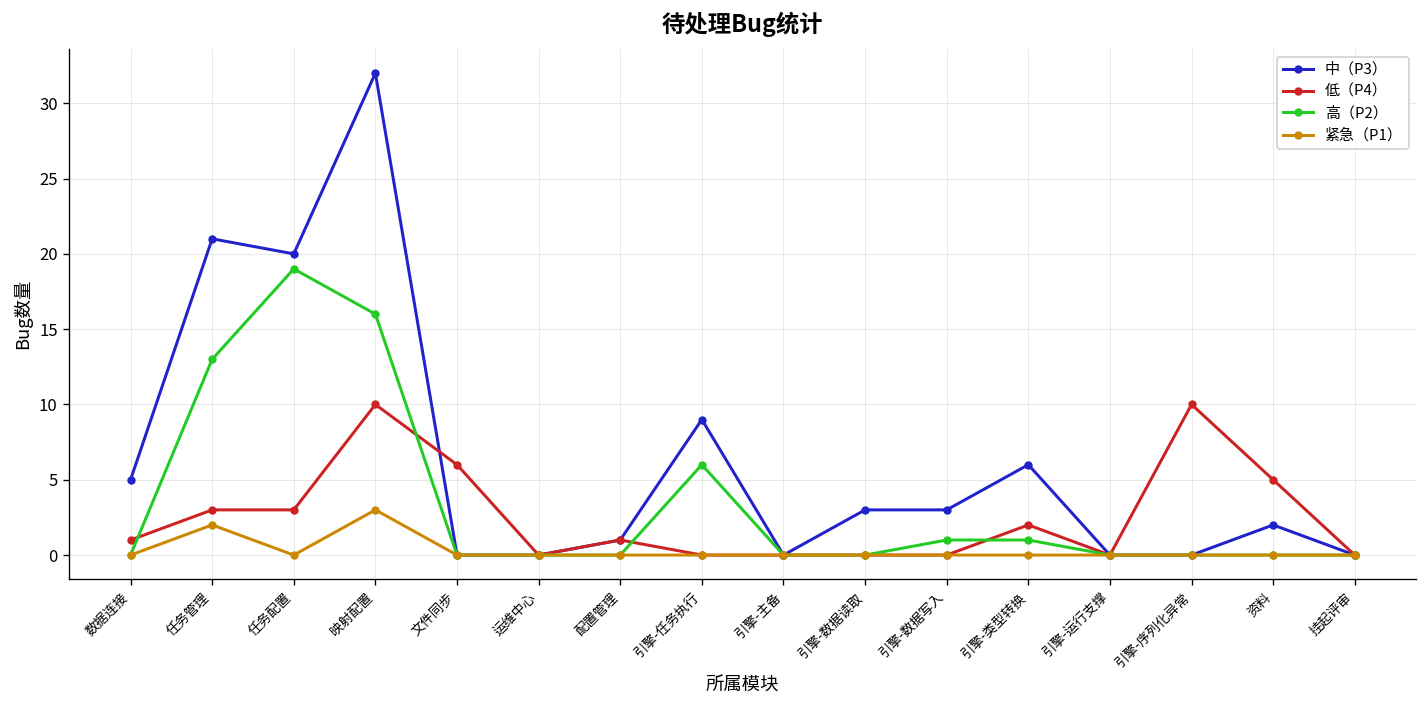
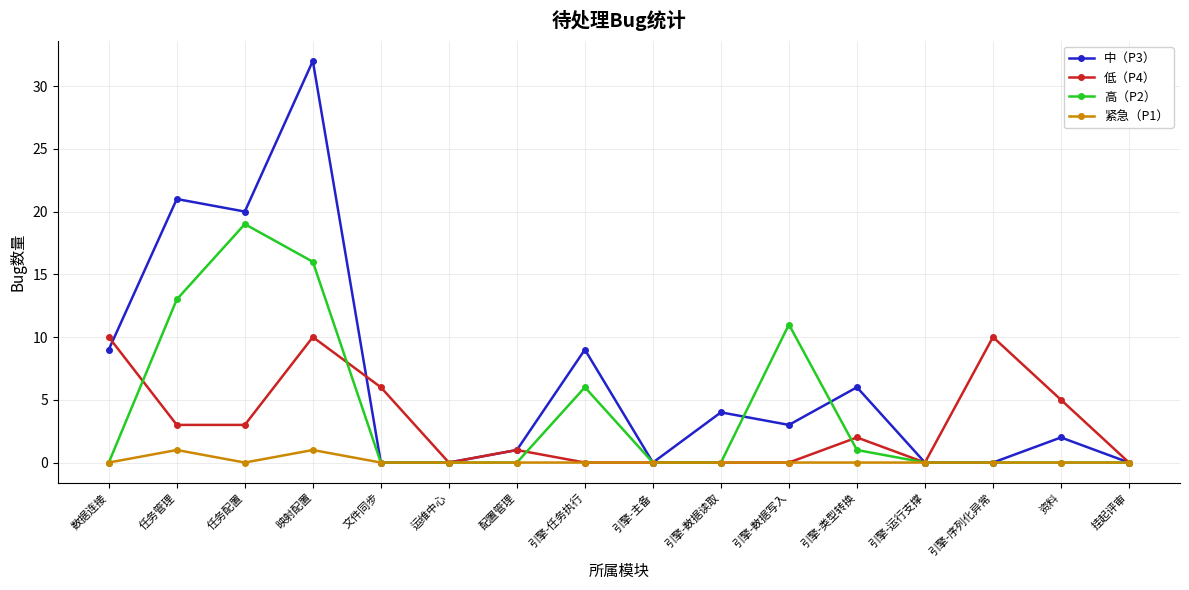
  {
    "中（P3）": {
-     "数据连接": 5,
+     "数据连接": 9,
      "任务管理": 21,
      "任务配置": 20,
      "映射配置": 32,
      "引擎-任务执行": 9,
-     "引擎-数据读取": 3,
+     "引擎-数据读取": 4,
      "引擎-数据写入": 3,
      "引擎-类型转换": 6,
      "资料": 2
    },
    "低（P4）": {
-     "数据连接": 1,
+     "数据连接": 10,
      "任务管理": 3,
      "任务配置": 3,
      "映射配置": 10,
      "文件同步": 6,
      "引擎-类型转换": 2,
      "引擎-序列化异常": 10,
      "资料": 5
    },
    "高（P2）": {
      "任务管理": 13,
      "任务配置": 19,
      "映射配置": 16,
      "引擎-任务执行": 6,
-     "引擎-数据写入": 1,
+     "引擎-数据写入": 11,
      "引擎-类型转换": 1
    },
    "紧急（P1）": {
-     "任务管理": 2,
+     "任务管理": 1,
      "任务配置": 0,
-     "映射配置": 3,
+     "映射配置": 1,
      "引擎-类型转换": 0
    }
  }
